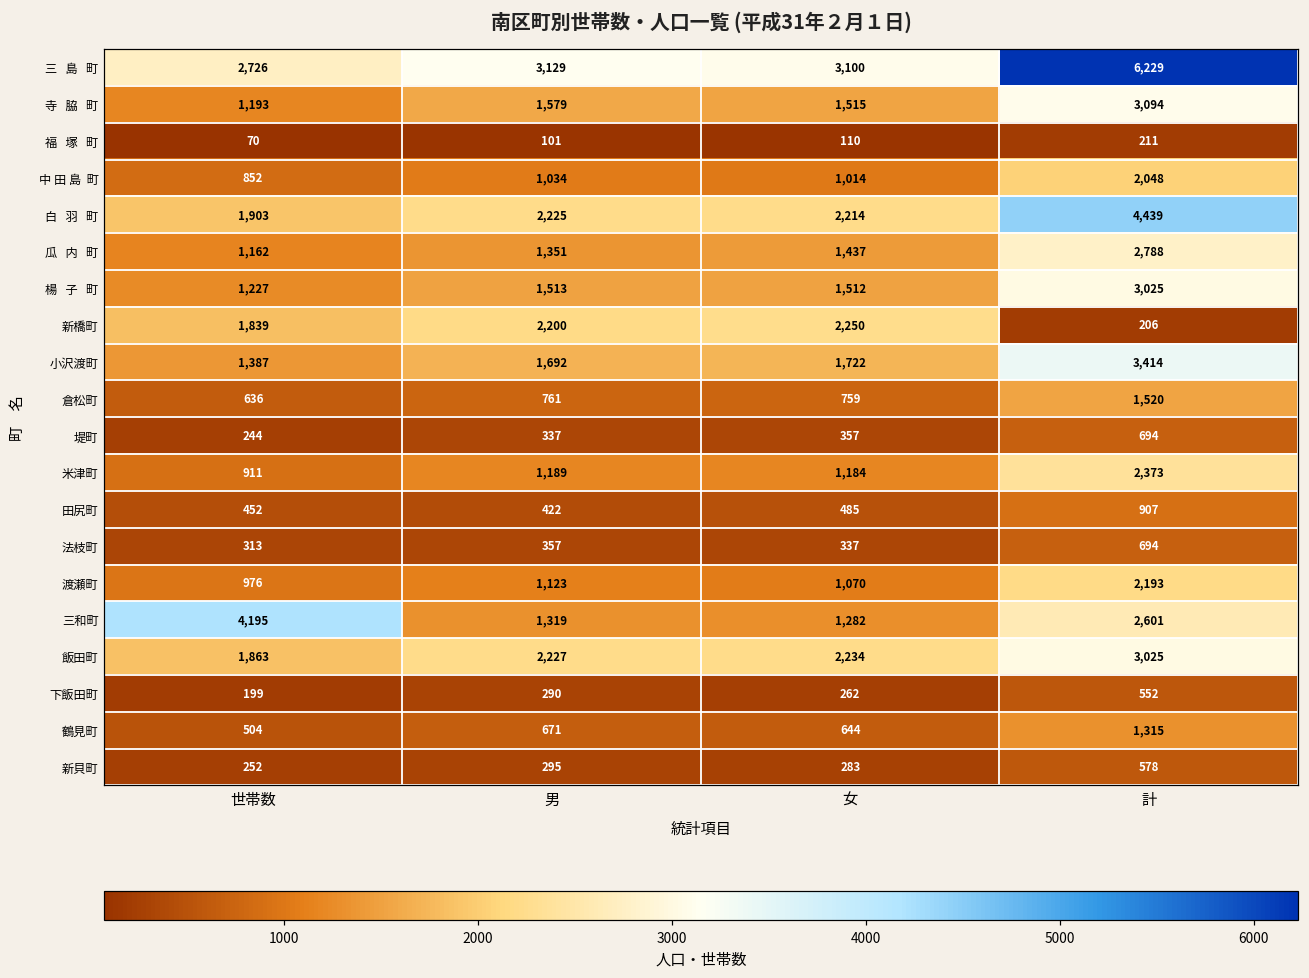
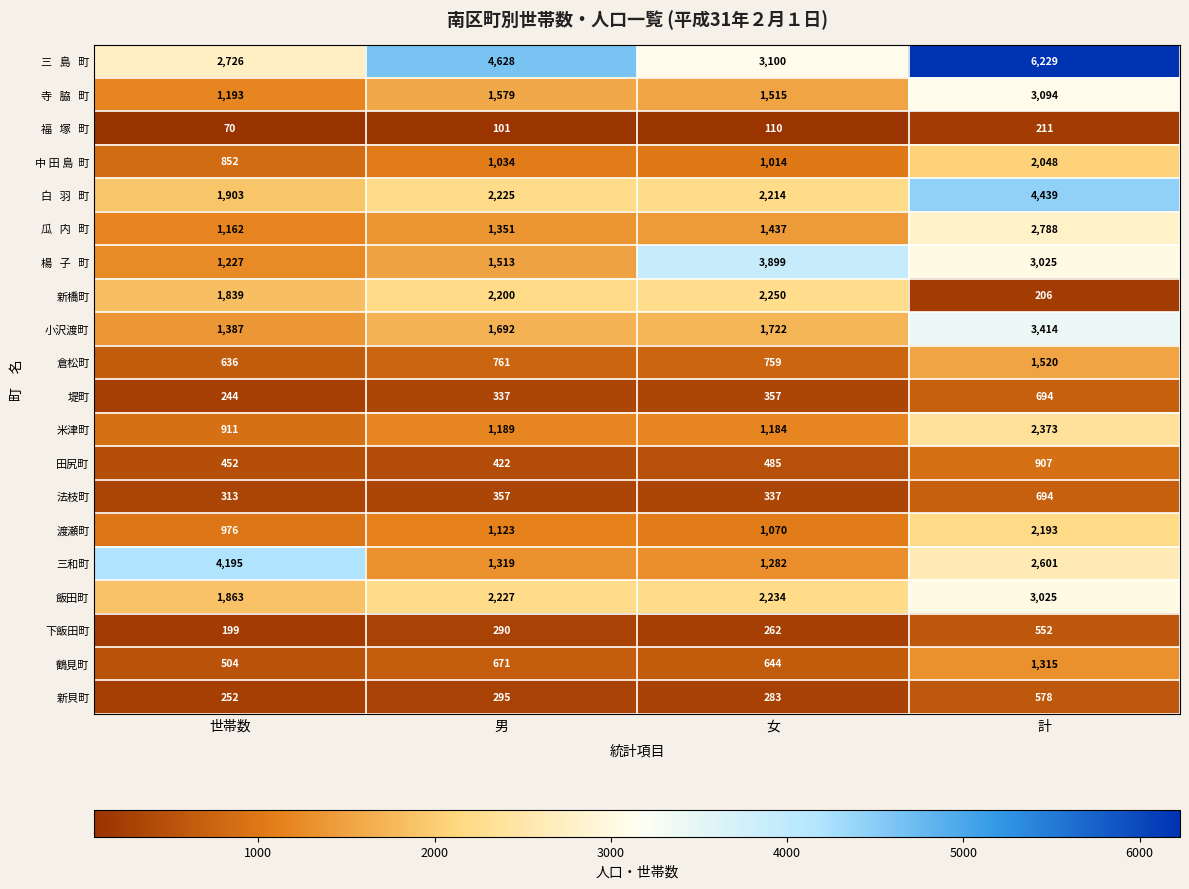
  {
    "三 島 町": {
      "世帯数": "2,726",
-     "男": "3,129",
+     "男": "4,628",
      "女": "3,100",
      "計": "6,229"
    },
    "寺 脇 町": {
      "世帯数": "1,193",
      "男": "1,579",
      "女": "1,515",
      "計": "3,094"
    },
    "福 塚 町": {
      "世帯数": "70",
      "男": "101",
      "女": "110",
      "計": "211"
    },
    "中 田 島 町": {
      "世帯数": "852",
      "男": "1,034",
      "女": "1,014",
      "計": "2,048"
    },
    "白 羽 町": {
      "世帯数": "1,903",
      "男": "2,225",
      "女": "2,214",
      "計": "4,439"
    },
    "瓜 内 町": {
      "世帯数": "1,162",
      "男": "1,351",
      "女": "1,437",
      "計": "2,788"
    },
    "楊 子 町": {
      "世帯数": "1,227",
      "男": "1,513",
-     "女": "1,512",
+     "女": "3,899",
      "計": "3,025"
    },
    "新橋町": {
      "世帯数": "1,839",
      "男": "2,200",
      "女": "2,250",
      "計": "206"
    },
    "小沢渡町": {
      "世帯数": "1,387",
      "男": "1,692",
      "女": "1,722",
      "計": "3,414"
    },
    "倉松町": {
      "世帯数": "636",
      "男": "761",
      "女": "759",
      "計": "1,520"
    },
    "堤町": {
      "世帯数": "244",
      "男": "337",
      "女": "357",
      "計": "694"
    },
    "米津町": {
      "世帯数": "911",
      "男": "1,189",
      "女": "1,184",
      "計": "2,373"
    },
    "田尻町": {
      "世帯数": "452",
      "男": "422",
      "女": "485",
      "計": "907"
    },
    "法枝町": {
      "世帯数": "313",
      "男": "357",
      "女": "337",
      "計": "694"
    },
    "渡瀬町": {
      "世帯数": "976",
      "男": "1,123",
      "女": "1,070",
      "計": "2,193"
    },
    "三和町": {
      "世帯数": "4,195",
      "男": "1,319",
      "女": "1,282",
      "計": "2,601"
    },
    "飯田町": {
      "世帯数": "1,863",
      "男": "2,227",
      "女": "2,234",
      "計": "3,025"
    },
    "下飯田町": {
      "世帯数": "199",
      "男": "290",
      "女": "262",
      "計": "552"
    },
    "鶴見町": {
      "世帯数": "504",
      "男": "671",
      "女": "644",
      "計": "1,315"
    },
    "新貝町": {
      "世帯数": "252",
      "男": "295",
      "女": "283",
      "計": "578"
    }
  }
